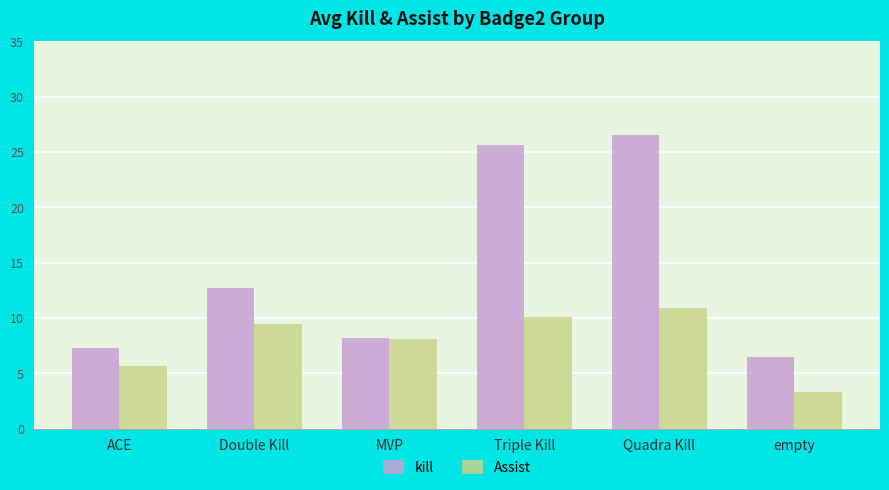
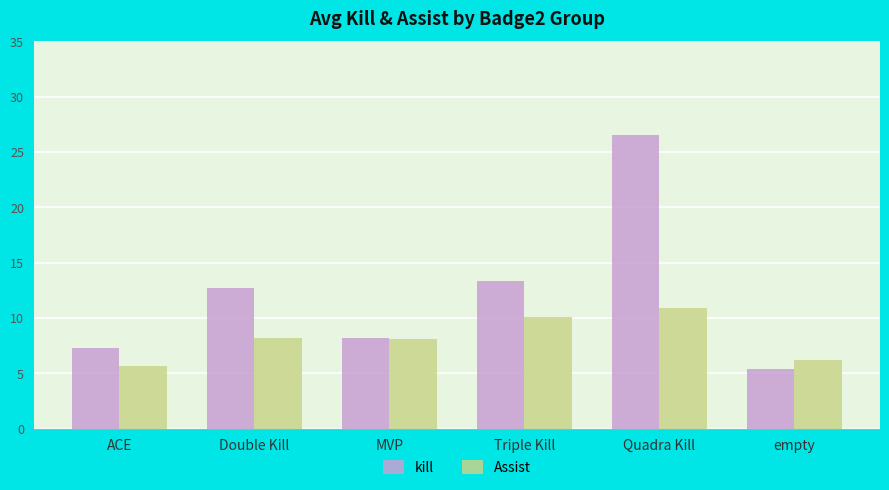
  {
    "kill": {
      "ACE": 7.3,
      "Double Kill": 12.7,
      "MVP": 8.2,
-     "Triple Kill": 25.7,
+     "Triple Kill": 13.3,
      "Quadra Kill": 26.5,
-     "empty": 6.5
+     "empty": 5.4
    },
    "Assist": {
      "ACE": 5.7,
-     "Double Kill": 9.5,
+     "Double Kill": 8.2,
      "MVP": 8.1,
      "Triple Kill": 10.1,
      "Quadra Kill": 10.9,
-     "empty": 3.3
+     "empty": 6.2
    }
  }
